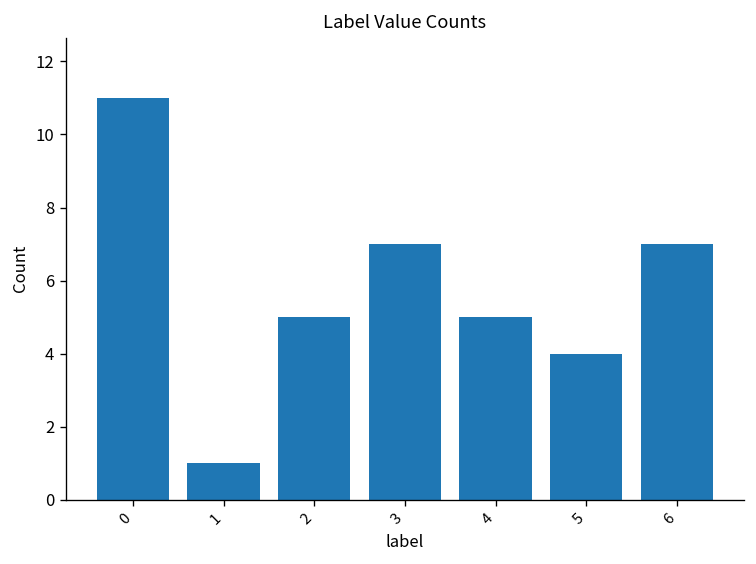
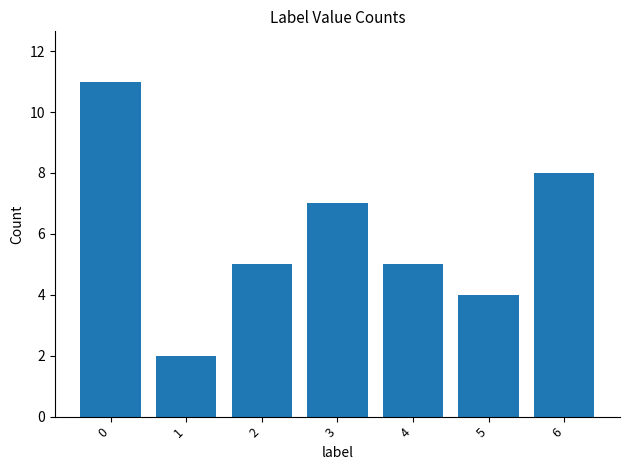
  {
    "0": 11,
-   "1": 1,
+   "1": 2,
    "2": 5,
    "3": 7,
    "4": 5,
    "5": 4,
-   "6": 7
+   "6": 8
  }
